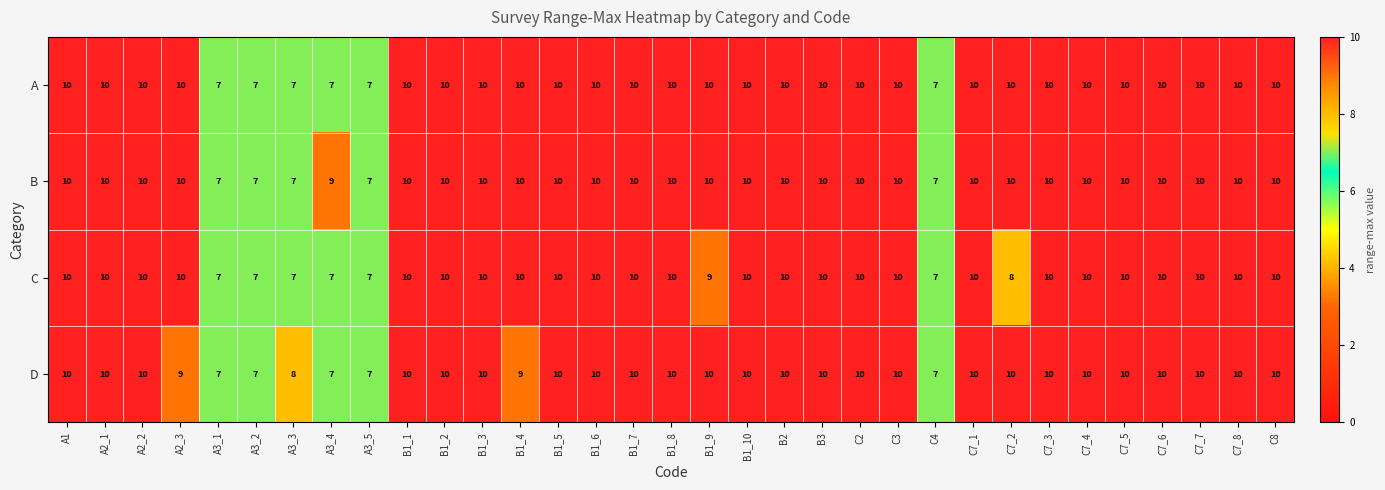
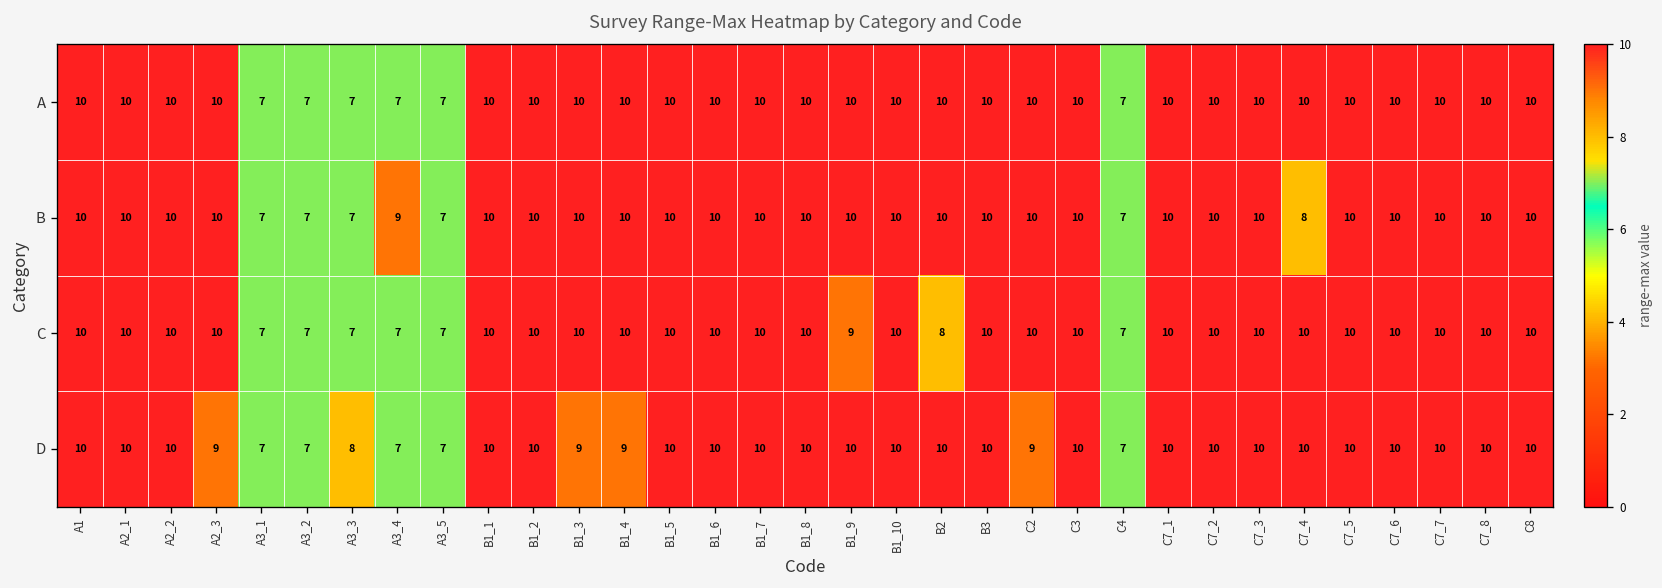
  {
    "A": {
      "A1": 10,
      "A2_1": 10,
      "A2_2": 10,
      "A2_3": 10,
      "A3_1": 7,
      "A3_2": 7,
      "A3_3": 7,
      "A3_4": 7,
      "A3_5": 7,
      "B1_1": 10,
      "B1_2": 10,
      "B1_3": 10,
      "B1_4": 10,
      "B1_5": 10,
      "B1_6": 10,
      "B1_7": 10,
      "B1_8": 10,
      "B1_9": 10,
      "B1_10": 10,
      "B2": 10,
      "B3": 10,
      "C2": 10,
      "C3": 10,
      "C4": 7,
      "C7_1": 10,
      "C7_2": 10,
      "C7_3": 10,
      "C7_4": 10,
      "C7_5": 10,
      "C7_6": 10,
      "C7_7": 10,
      "C7_8": 10,
      "C8": 10
    },
    "B": {
      "A1": 10,
      "A2_1": 10,
      "A2_2": 10,
      "A2_3": 10,
      "A3_1": 7,
      "A3_2": 7,
      "A3_3": 7,
      "A3_4": 9,
      "A3_5": 7,
      "B1_1": 10,
      "B1_2": 10,
      "B1_3": 10,
      "B1_4": 10,
      "B1_5": 10,
      "B1_6": 10,
      "B1_7": 10,
      "B1_8": 10,
      "B1_9": 10,
      "B1_10": 10,
      "B2": 10,
      "B3": 10,
      "C2": 10,
      "C3": 10,
      "C4": 7,
      "C7_1": 10,
      "C7_2": 10,
      "C7_3": 10,
-     "C7_4": 10,
+     "C7_4": 8,
      "C7_5": 10,
      "C7_6": 10,
      "C7_7": 10,
      "C7_8": 10,
      "C8": 10
    },
    "C": {
      "A1": 10,
      "A2_1": 10,
      "A2_2": 10,
      "A2_3": 10,
      "A3_1": 7,
      "A3_2": 7,
      "A3_3": 7,
      "A3_4": 7,
      "A3_5": 7,
      "B1_1": 10,
      "B1_2": 10,
      "B1_3": 10,
      "B1_4": 10,
      "B1_5": 10,
      "B1_6": 10,
      "B1_7": 10,
      "B1_8": 10,
      "B1_9": 9,
      "B1_10": 10,
-     "B2": 10,
+     "B2": 8,
      "B3": 10,
      "C2": 10,
      "C3": 10,
      "C4": 7,
      "C7_1": 10,
-     "C7_2": 8,
+     "C7_2": 10,
      "C7_3": 10,
      "C7_4": 10,
      "C7_5": 10,
      "C7_6": 10,
      "C7_7": 10,
      "C7_8": 10,
      "C8": 10
    },
    "D": {
      "A1": 10,
      "A2_1": 10,
      "A2_2": 10,
      "A2_3": 9,
      "A3_1": 7,
      "A3_2": 7,
      "A3_3": 8,
      "A3_4": 7,
      "A3_5": 7,
      "B1_1": 10,
      "B1_2": 10,
-     "B1_3": 10,
+     "B1_3": 9,
      "B1_4": 9,
      "B1_5": 10,
      "B1_6": 10,
      "B1_7": 10,
      "B1_8": 10,
      "B1_9": 10,
      "B1_10": 10,
      "B2": 10,
      "B3": 10,
-     "C2": 10,
+     "C2": 9,
      "C3": 10,
      "C4": 7,
      "C7_1": 10,
      "C7_2": 10,
      "C7_3": 10,
      "C7_4": 10,
      "C7_5": 10,
      "C7_6": 10,
      "C7_7": 10,
      "C7_8": 10,
      "C8": 10
    }
  }
